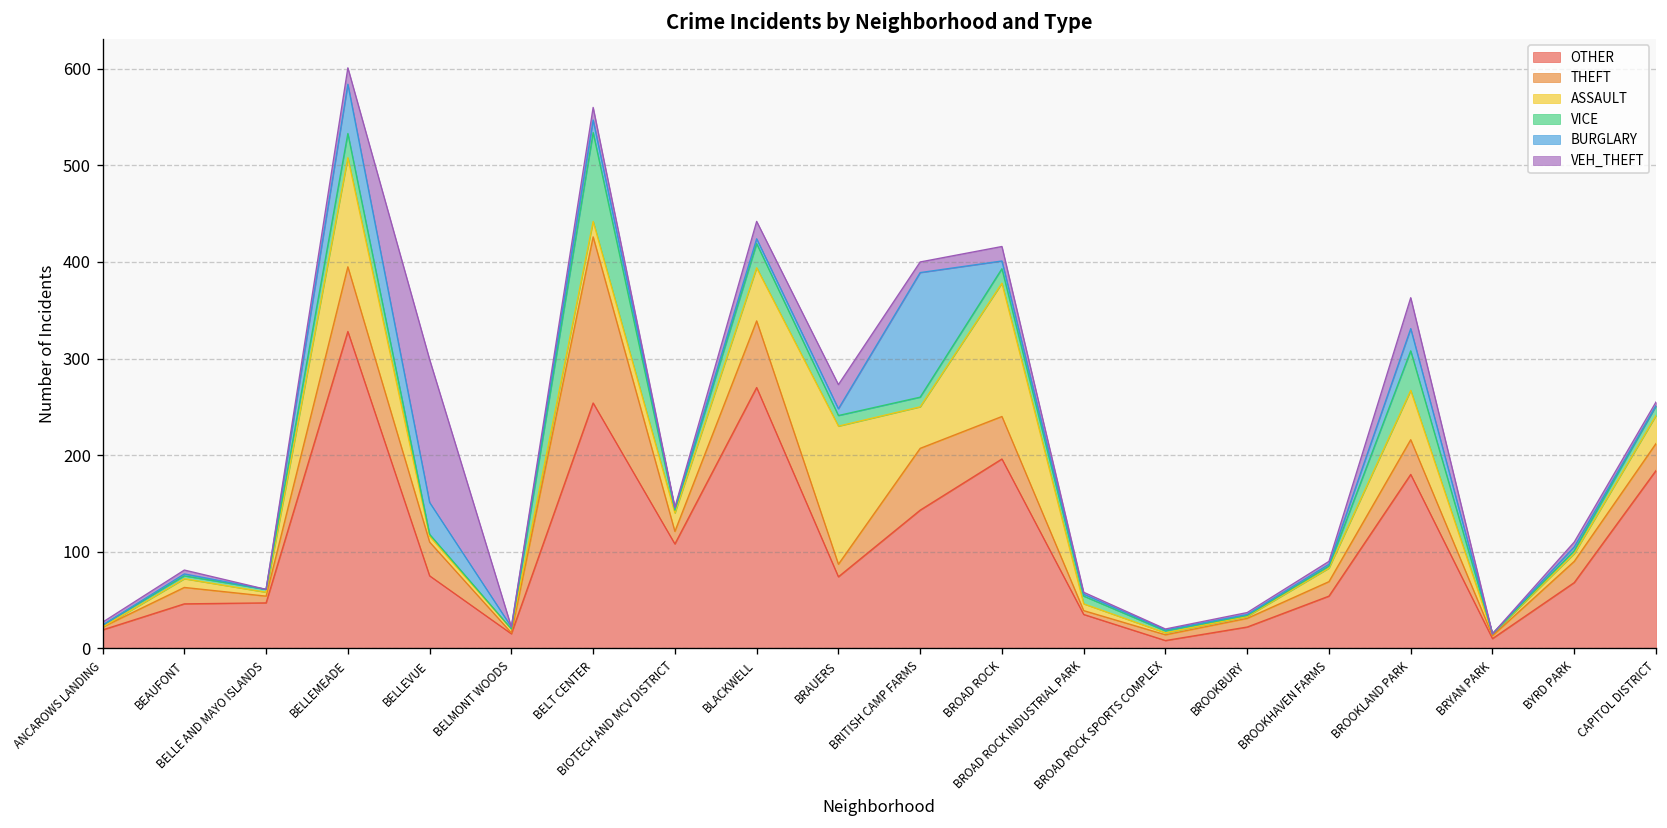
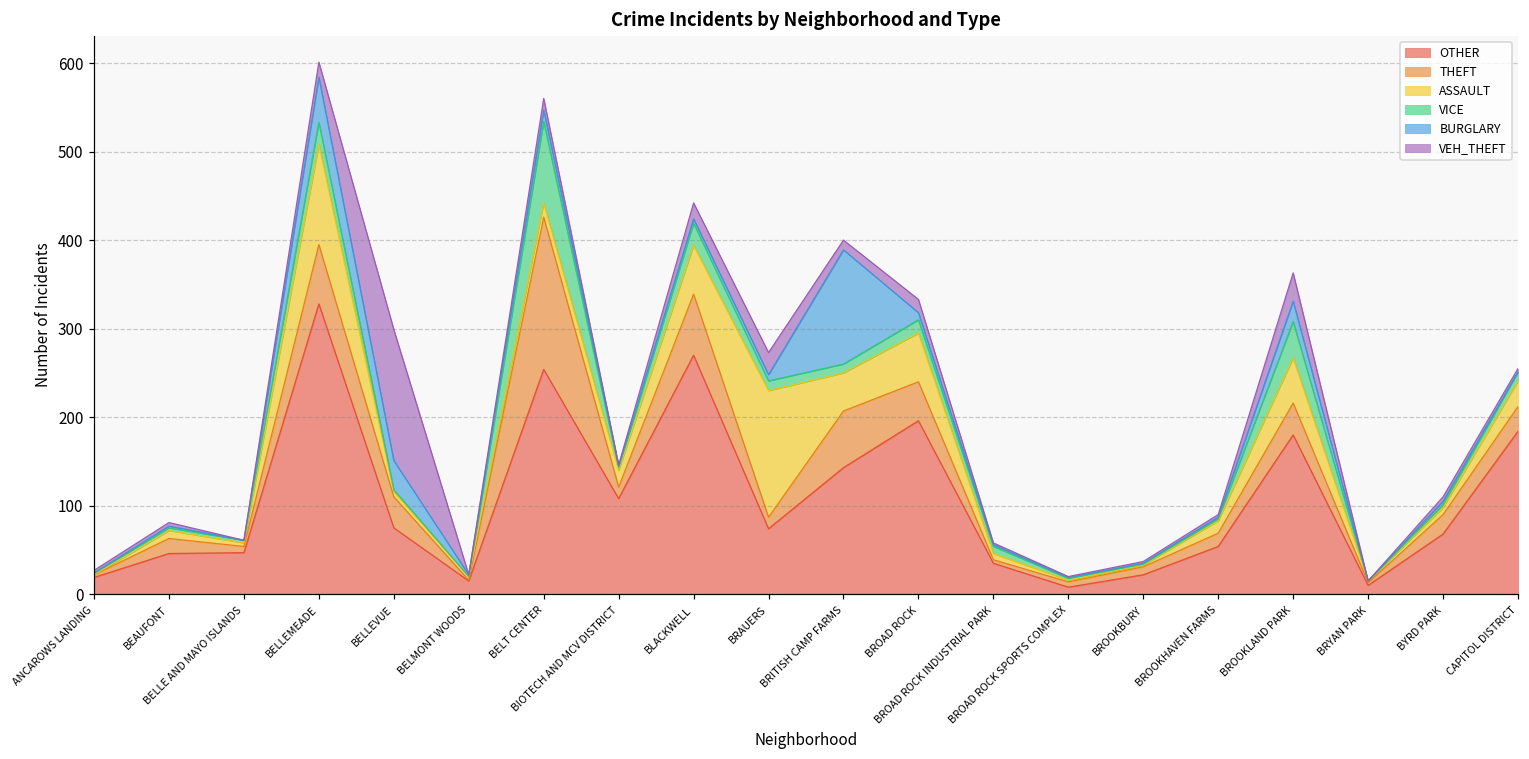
  {
    "ASSAULT": {
      "BELLEMEADE": 110,
      "BELT CENTER": 20,
      "BLACKWELL": 60,
      "BRAUERS": 140,
      "BRITISH CAMP FARMS": 40,
-     "BROAD ROCK": 140,
+     "BROAD ROCK": 60,
      "BROAD ROCK INDUSTRIAL PARK": 10,
      "BROOKLAND PARK": 50,
      "CAPITOL DISTRICT": 30
    },
    "VICE": {
      "BELLEMEADE": 30,
      "BELT CENTER": 90,
      "BLACKWELL": 30,
      "BRAUERS": 10,
      "BRITISH CAMP FARMS": 10,
      "BROAD ROCK": 20,
      "BROOKLAND PARK": 40
    },
    "BURGLARY": {
      "BELLEMEADE": 50,
      "BELLEVUE": 30,
      "BELT CENTER": 10,
      "BLACKWELL": 10,
      "BRAUERS": 10,
      "BRITISH CAMP FARMS": 130,
      "BROAD ROCK": 10,
      "BROOKLAND PARK": 20,
      "BYRD PARK": 0
    },
    "VEH_THEFT": {
      "BEAUFONT": 0,
      "BELLEMEADE": 20,
      "BELLEVUE": 150,
      "BELT CENTER": 10,
      "BLACKWELL": 20,
      "BRAUERS": 30,
      "BRITISH CAMP FARMS": 10,
      "BROAD ROCK": 20,
      "BROOKLAND PARK": 30,
      "BYRD PARK": 10,
      "CAPITOL DISTRICT": 0
    }
  }
